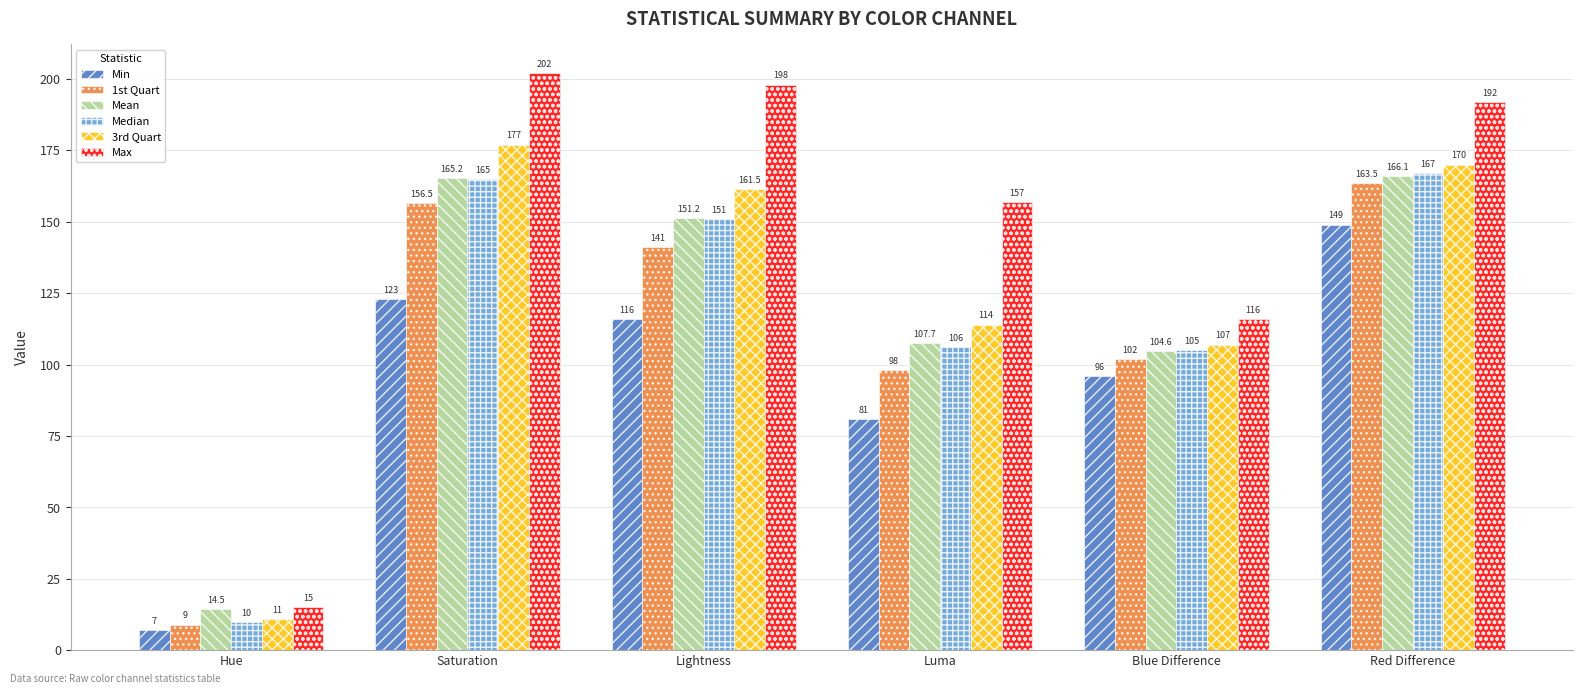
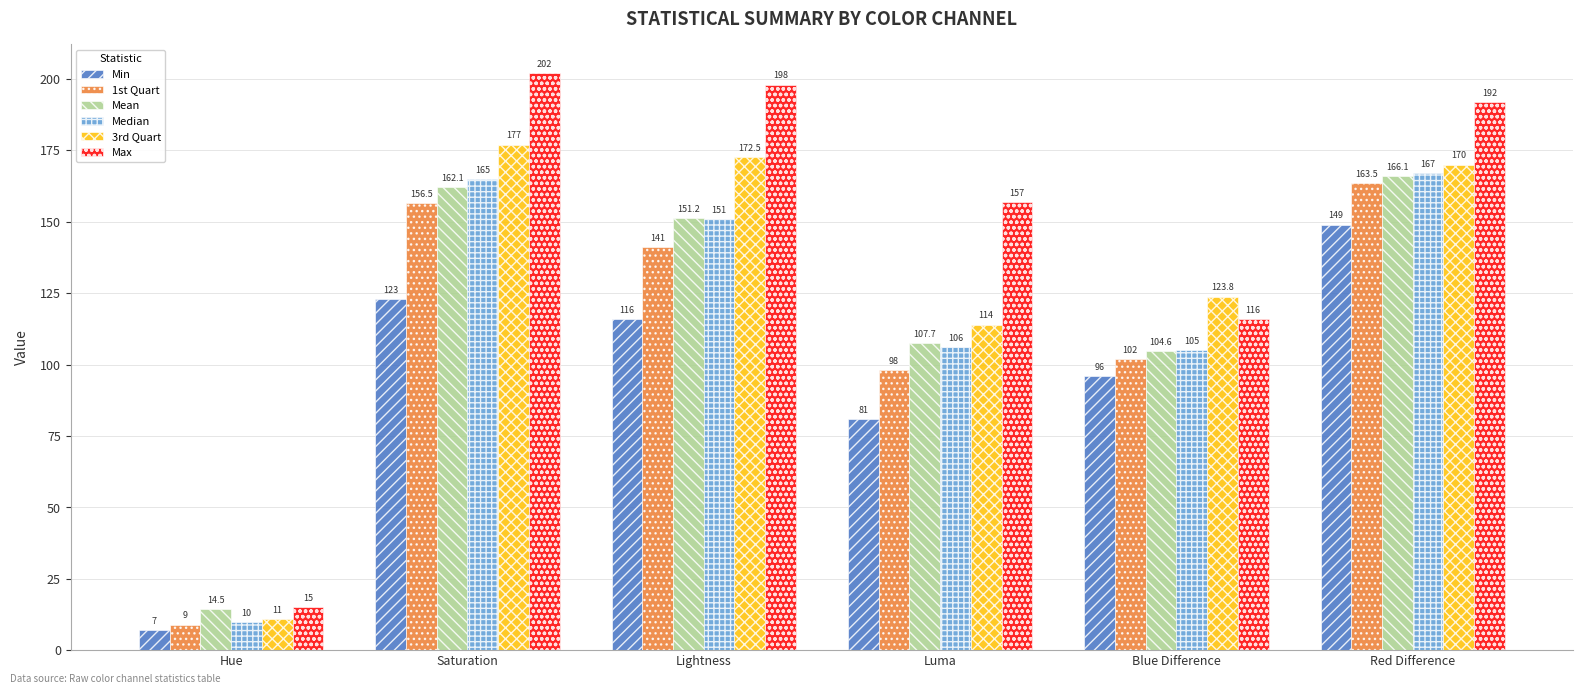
  {
    "1st Quart": {
      "Hue": 9,
      "Saturation": 156.5,
      "Lightness": 141,
      "Luma": 98,
      "Blue Difference": 102,
      "Red Difference": 163.5
    },
    "Mean": {
      "Hue": 14.5,
-     "Saturation": 165.2,
+     "Saturation": 162.1,
      "Lightness": 151.2,
      "Luma": 107.7,
      "Blue Difference": 104.6,
      "Red Difference": 166.1
    },
    "3rd Quart": {
      "Hue": 11,
      "Saturation": 177,
-     "Lightness": 161.5,
+     "Lightness": 172.5,
      "Luma": 114,
-     "Blue Difference": 107,
+     "Blue Difference": 123.8,
      "Red Difference": 170
    },
    "Max": {
      "Hue": 15,
      "Saturation": 202,
      "Lightness": 198,
      "Luma": 157,
      "Blue Difference": 116,
      "Red Difference": 192
    }
  }
